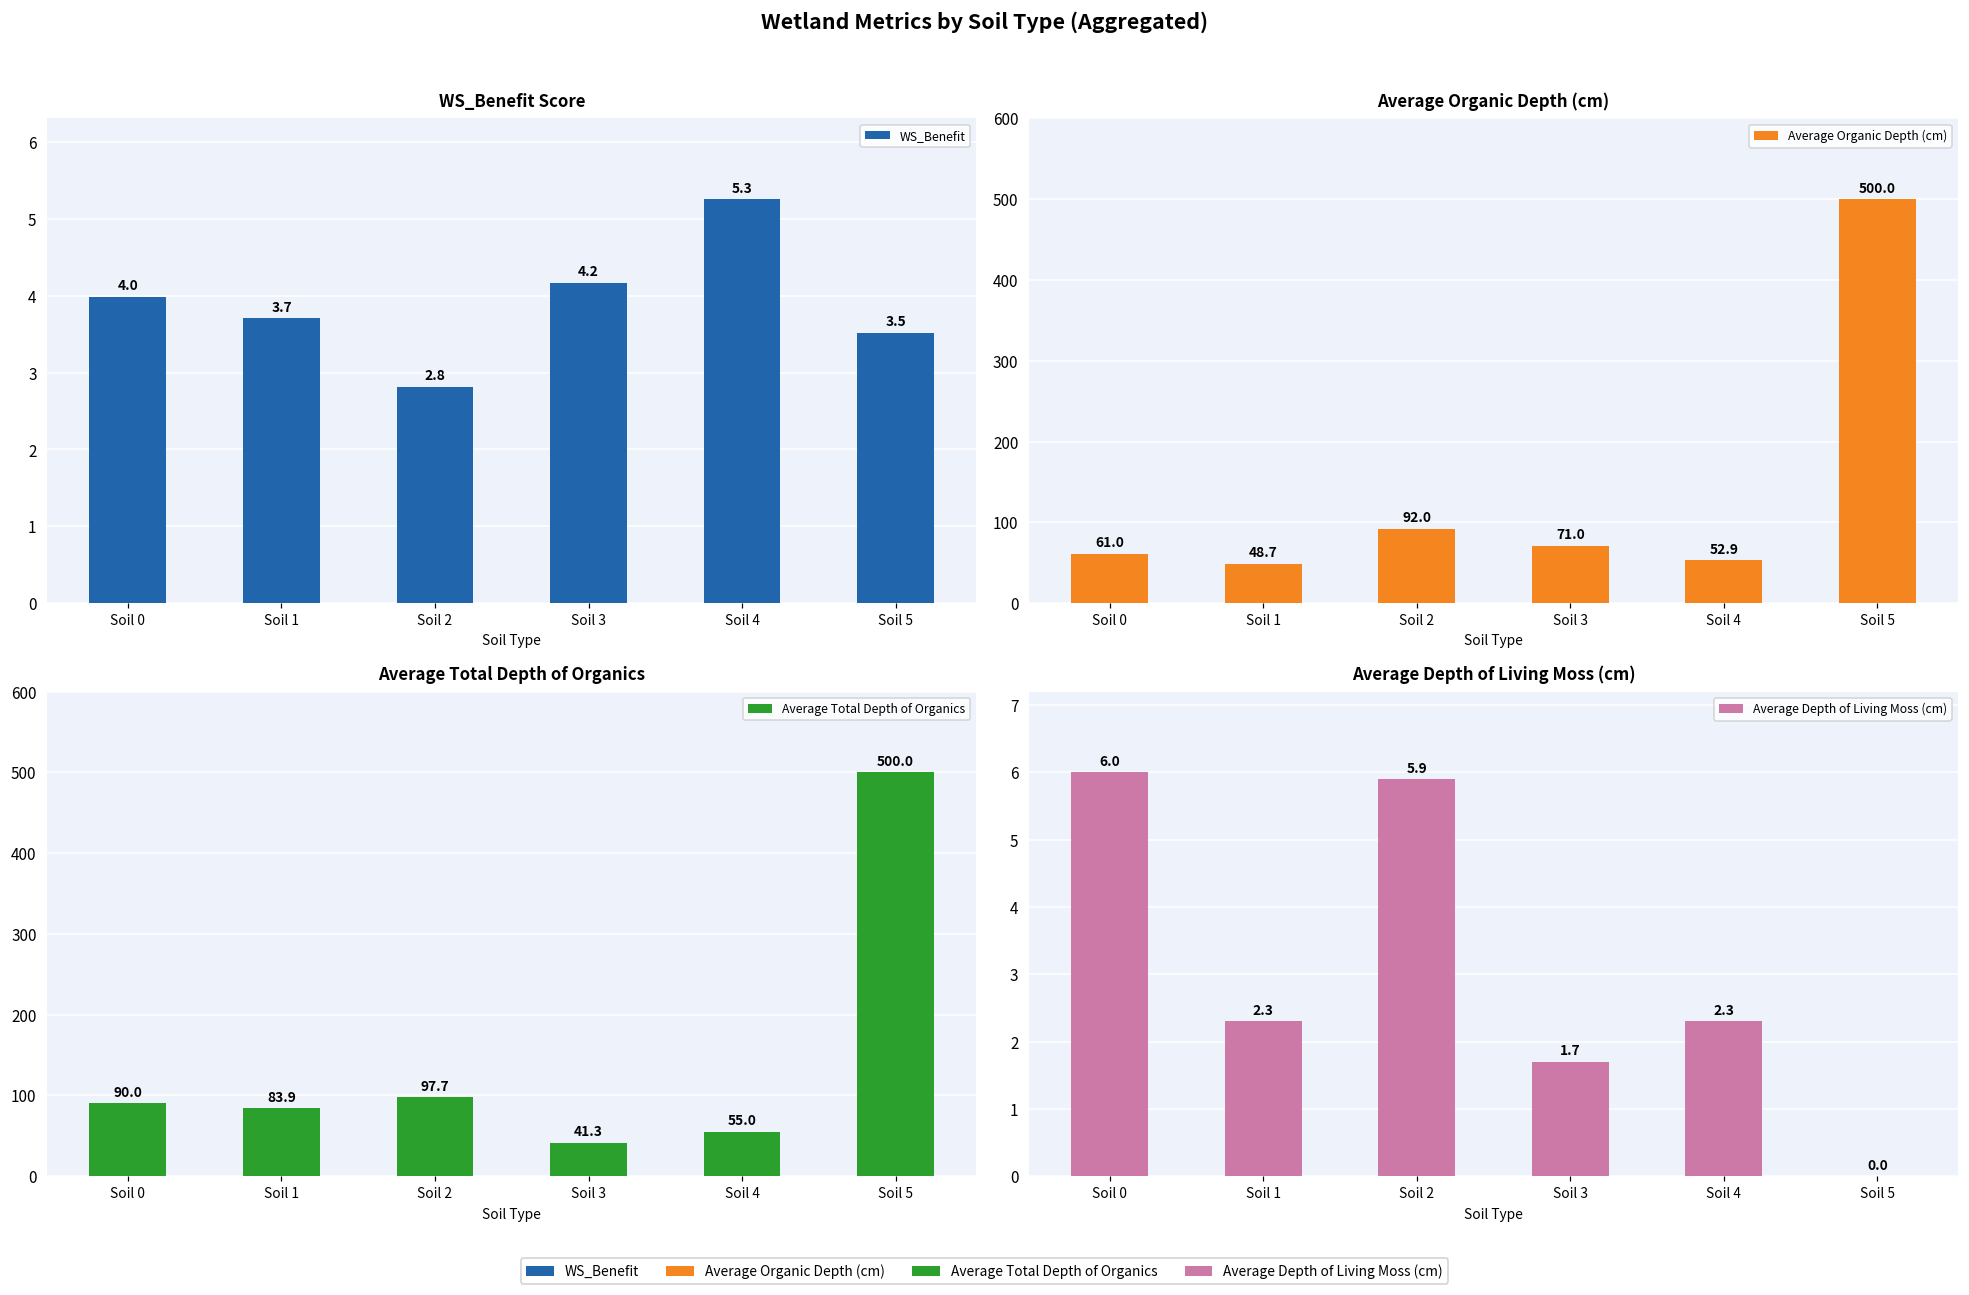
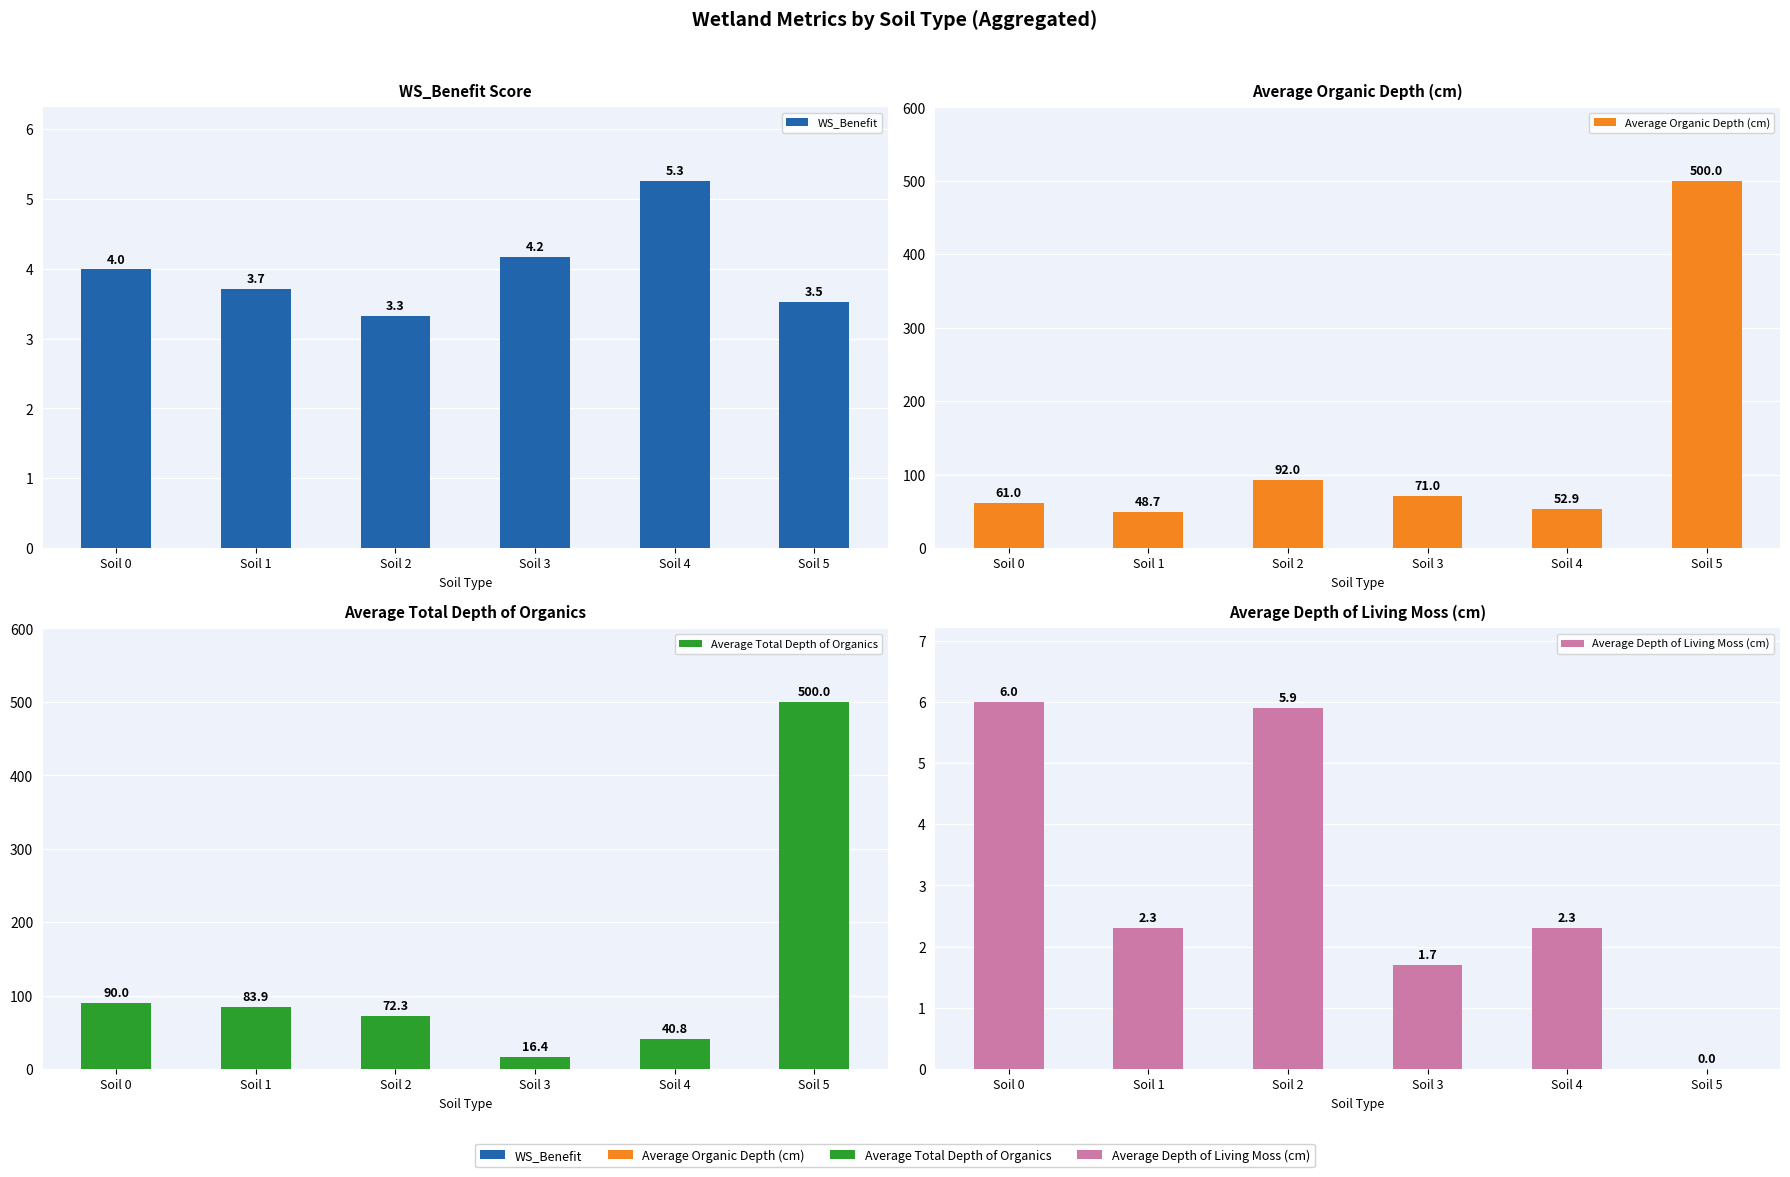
  {
    "WS_Benefit Score": {
      "Soil 0": 4.0,
      "Soil 1": 3.7,
-     "Soil 2": 2.8,
+     "Soil 2": 3.3,
      "Soil 3": 4.2,
      "Soil 4": 5.3,
      "Soil 5": 3.5
    },
    "Average Organic Depth (cm)": {
      "Soil 0": 61.0,
      "Soil 1": 48.7,
      "Soil 2": 92.0,
      "Soil 3": 71.0,
      "Soil 4": 52.9,
      "Soil 5": 500.0
    },
    "Average Total Depth of Organics": {
      "Soil 0": 90.0,
      "Soil 1": 83.9,
-     "Soil 2": 97.7,
-     "Soil 3": 41.3,
-     "Soil 4": 55.0,
+     "Soil 2": 72.3,
+     "Soil 3": 16.4,
+     "Soil 4": 40.8,
      "Soil 5": 500.0
    },
    "Average Depth of Living Moss (cm)": {
      "Soil 0": 6.0,
      "Soil 1": 2.3,
      "Soil 2": 5.9,
      "Soil 3": 1.7,
      "Soil 4": 2.3,
      "Soil 5": 0.0
    }
  }
